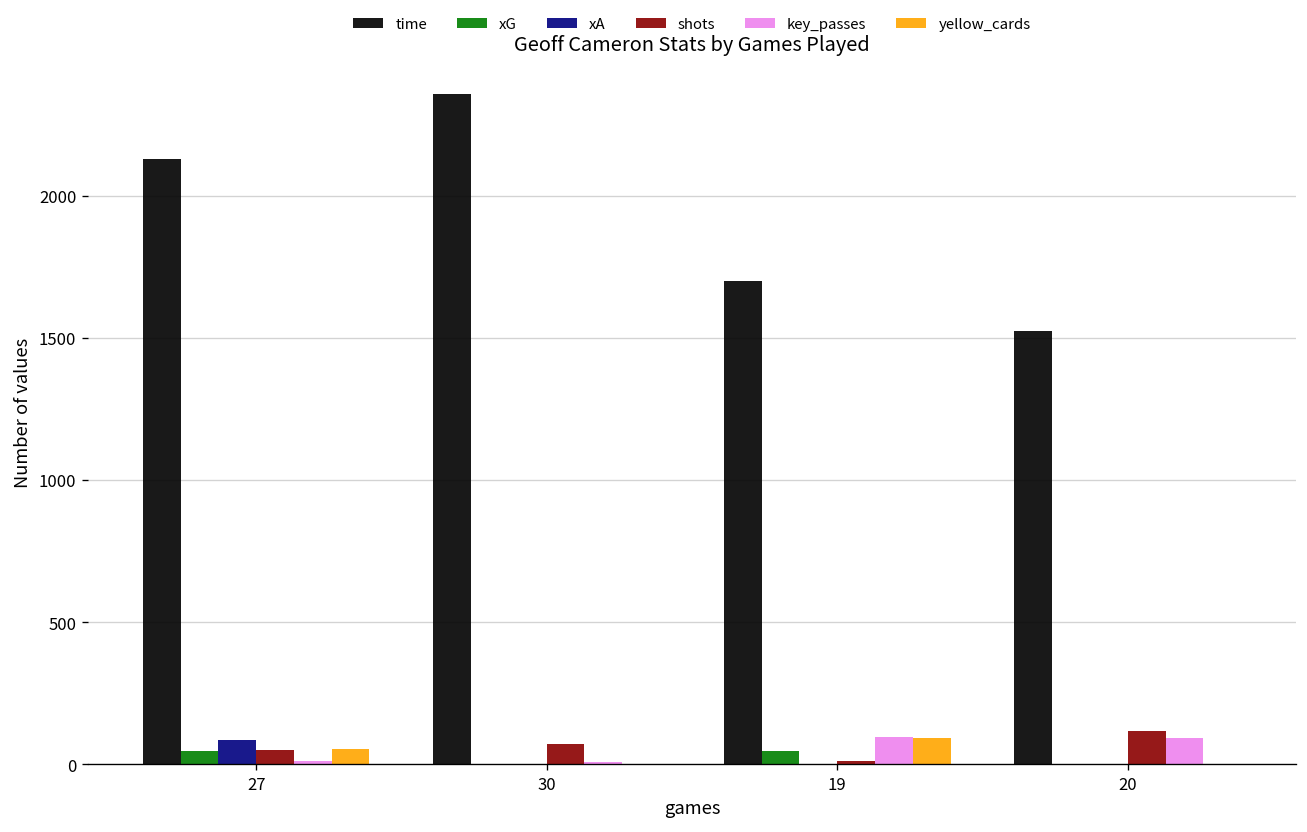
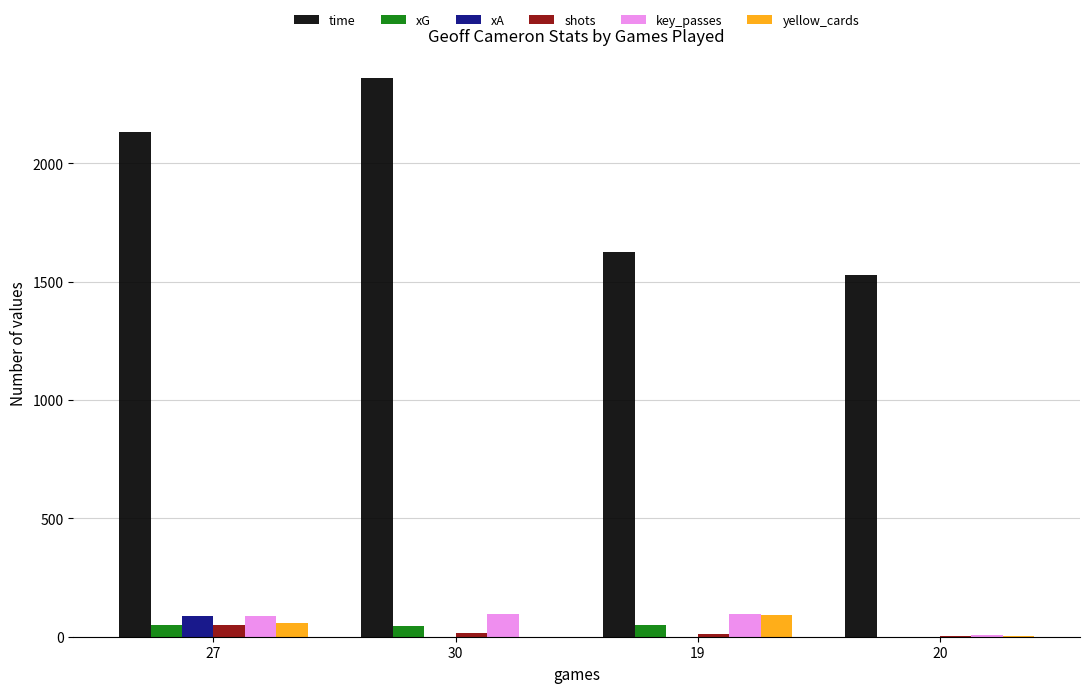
  {
    "time": {
      "27": 2130,
      "30": 2360,
-     "19": 1700,
+     "19": 1630,
      "20": 1530
    },
    "xG": {
      "27": 50,
-     "30": 0,
+     "30": 50,
      "19": 50
    },
    "xA": {
      "27": 90
    },
    "shots": {
      "27": 50,
-     "30": 70,
+     "30": 20,
      "19": 10,
-     "20": 120
+     "20": 10
    },
    "key_passes": {
-     "27": 10,
-     "30": 10,
+     "27": 90,
+     "30": 90,
      "19": 100,
-     "20": 90
+     "20": 10
    },
    "yellow_cards": {
      "27": 60,
      "30": 0,
      "19": 90
    }
  }
